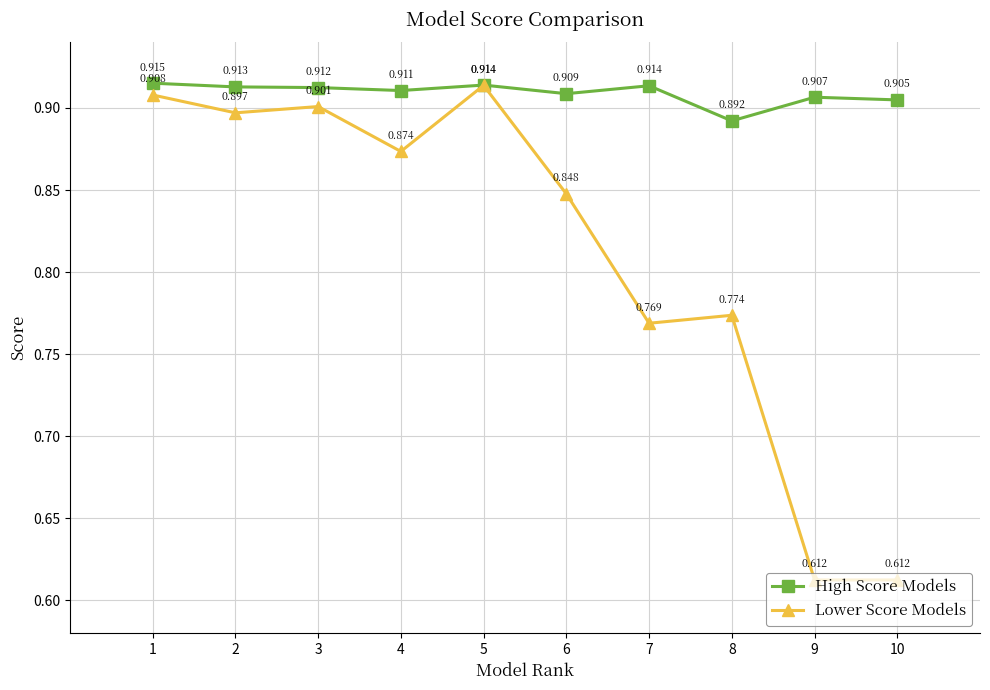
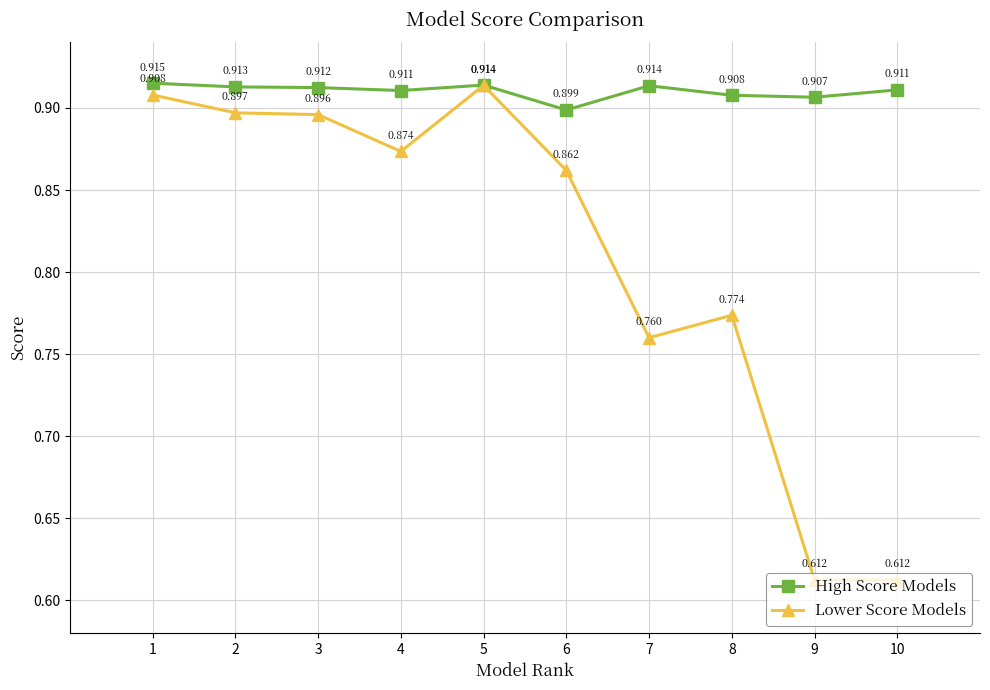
  {
    "High Score Models": {
      "1": 0.915,
      "2": 0.913,
      "3": 0.912,
      "4": 0.911,
-     "6": 0.909,
+     "6": 0.899,
      "7": 0.914,
-     "8": 0.892,
+     "8": 0.908,
      "9": 0.907,
-     "10": 0.905
+     "10": 0.911
    },
    "Lower Score Models": {
      "2": 0.897,
-     "3": 0.901,
+     "3": 0.896,
      "4": 0.874,
-     "6": 0.848,
-     "7": 0.769,
+     "6": 0.862,
+     "7": 0.760,
      "8": 0.774
    }
  }
